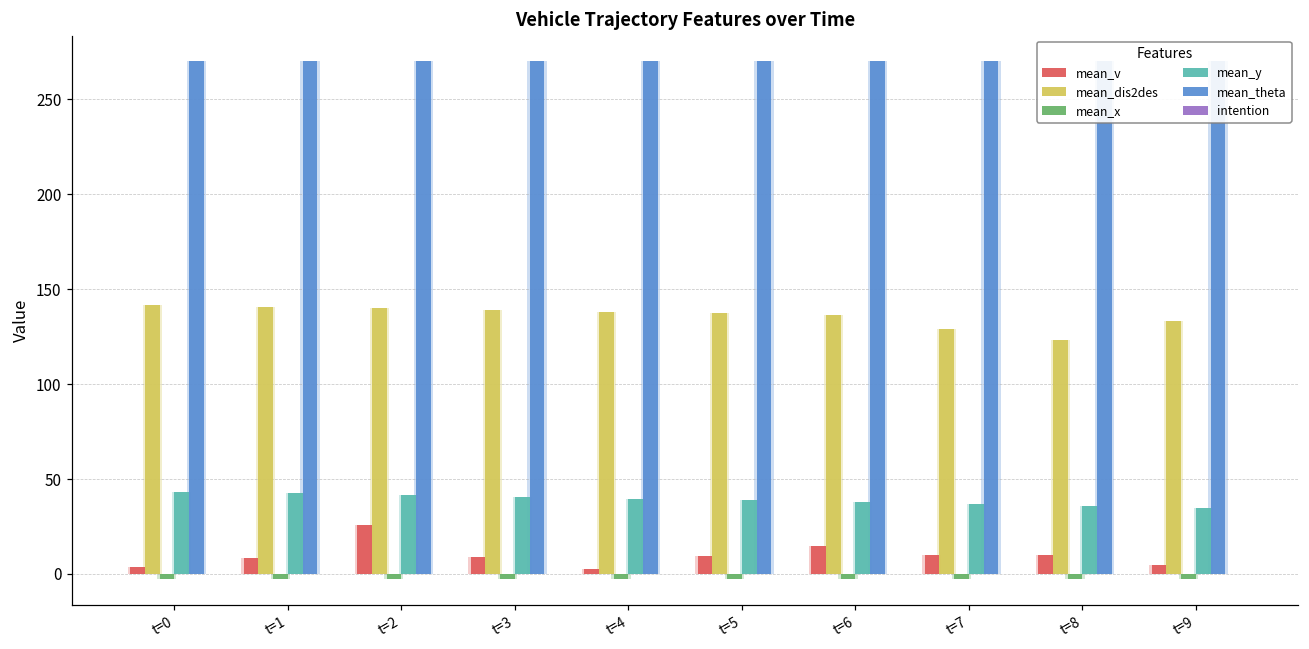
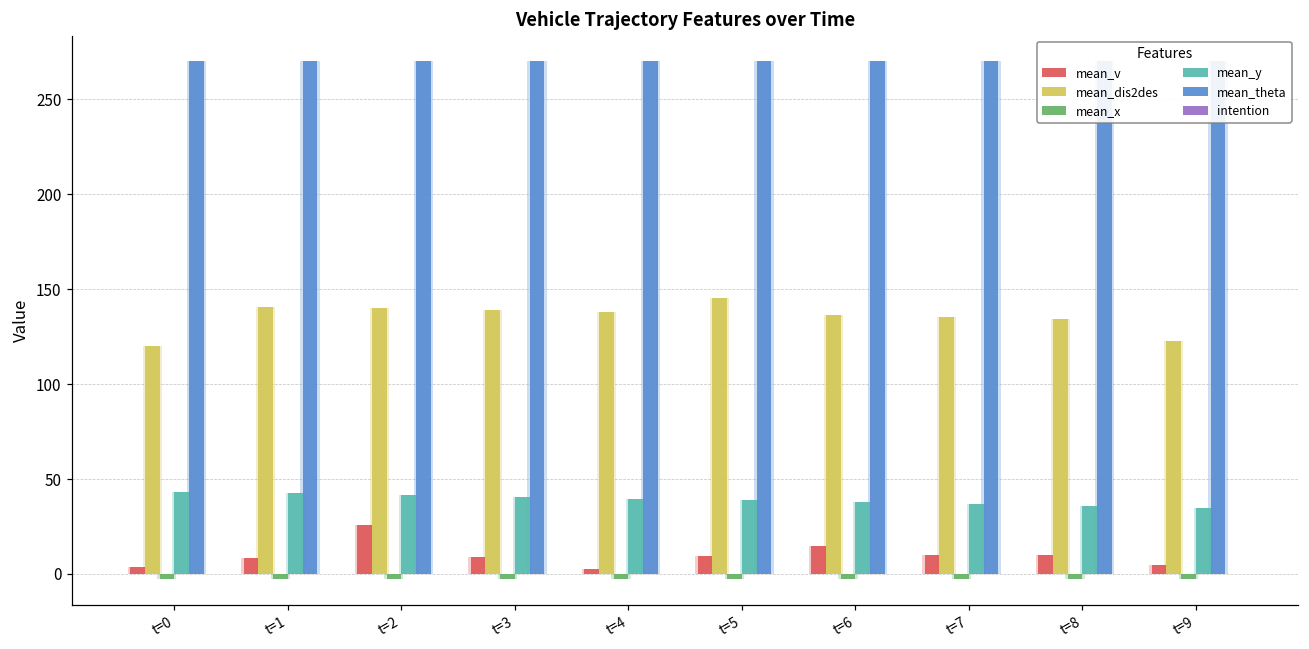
  {
    "mean_v": {
      "t=0": 3,
      "t=1": 9,
      "t=2": 26,
      "t=3": 9,
      "t=4": 3,
      "t=5": 9,
      "t=6": 15,
      "t=7": 10,
      "t=8": 10,
      "t=9": 5
    },
    "mean_dis2des": {
-     "t=0": 142,
+     "t=0": 120,
      "t=1": 141,
      "t=2": 140,
      "t=3": 139,
      "t=4": 138,
-     "t=5": 137,
+     "t=5": 145,
      "t=6": 136,
-     "t=7": 129,
-     "t=8": 123,
-     "t=9": 133
+     "t=7": 135,
+     "t=8": 134,
+     "t=9": 123
    },
    "mean_x": {
      "t=0": -3,
      "t=1": -3,
      "t=2": -3,
      "t=3": -3,
      "t=4": -3,
      "t=5": -3,
      "t=6": -3,
      "t=7": -3,
      "t=8": -3,
      "t=9": -3
    }
  }
